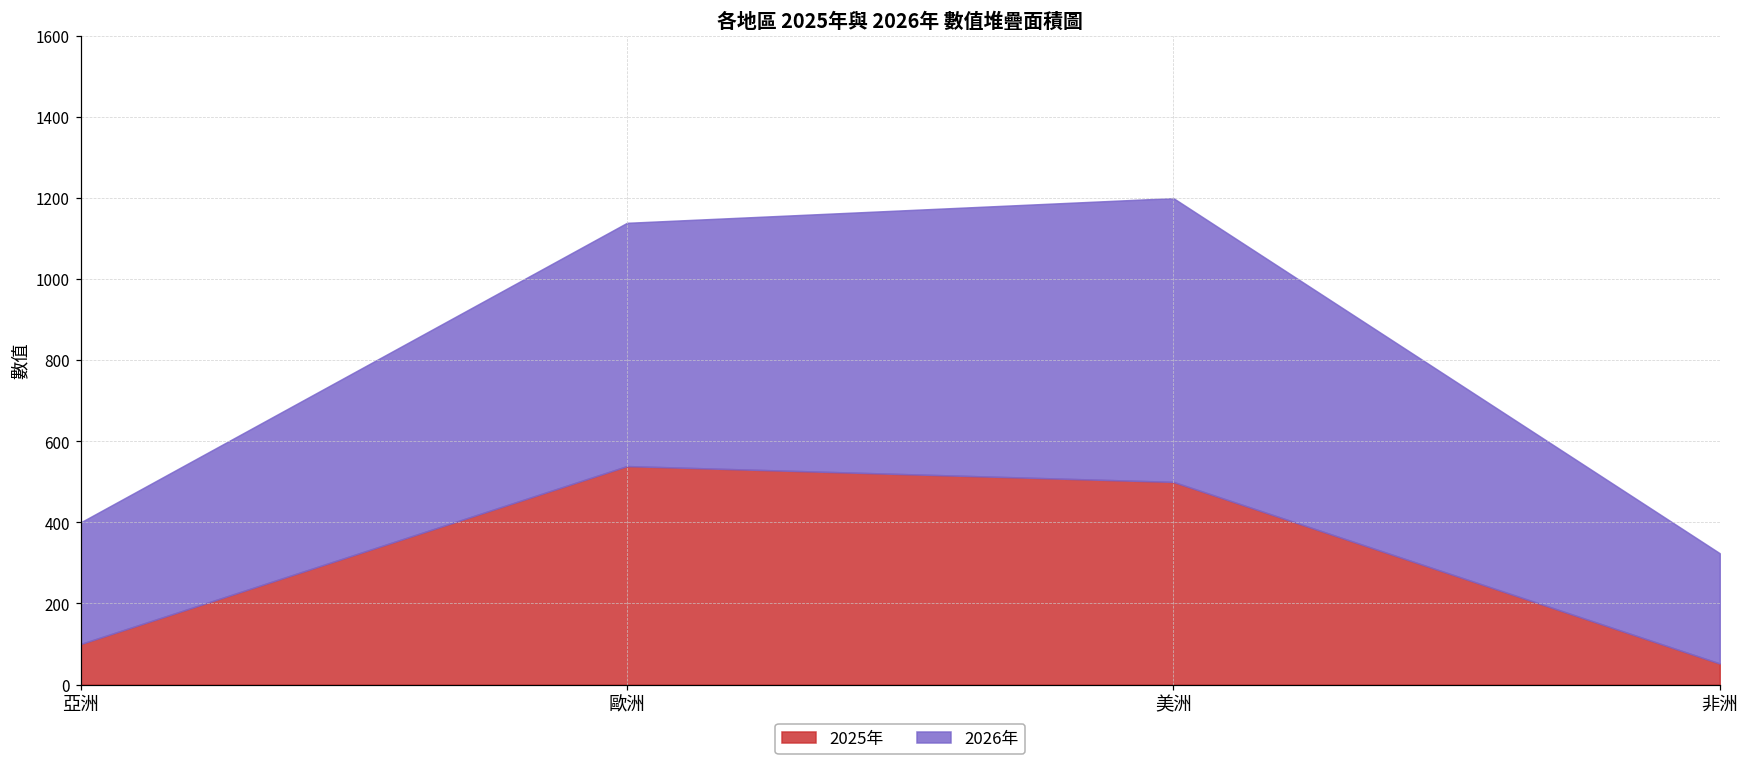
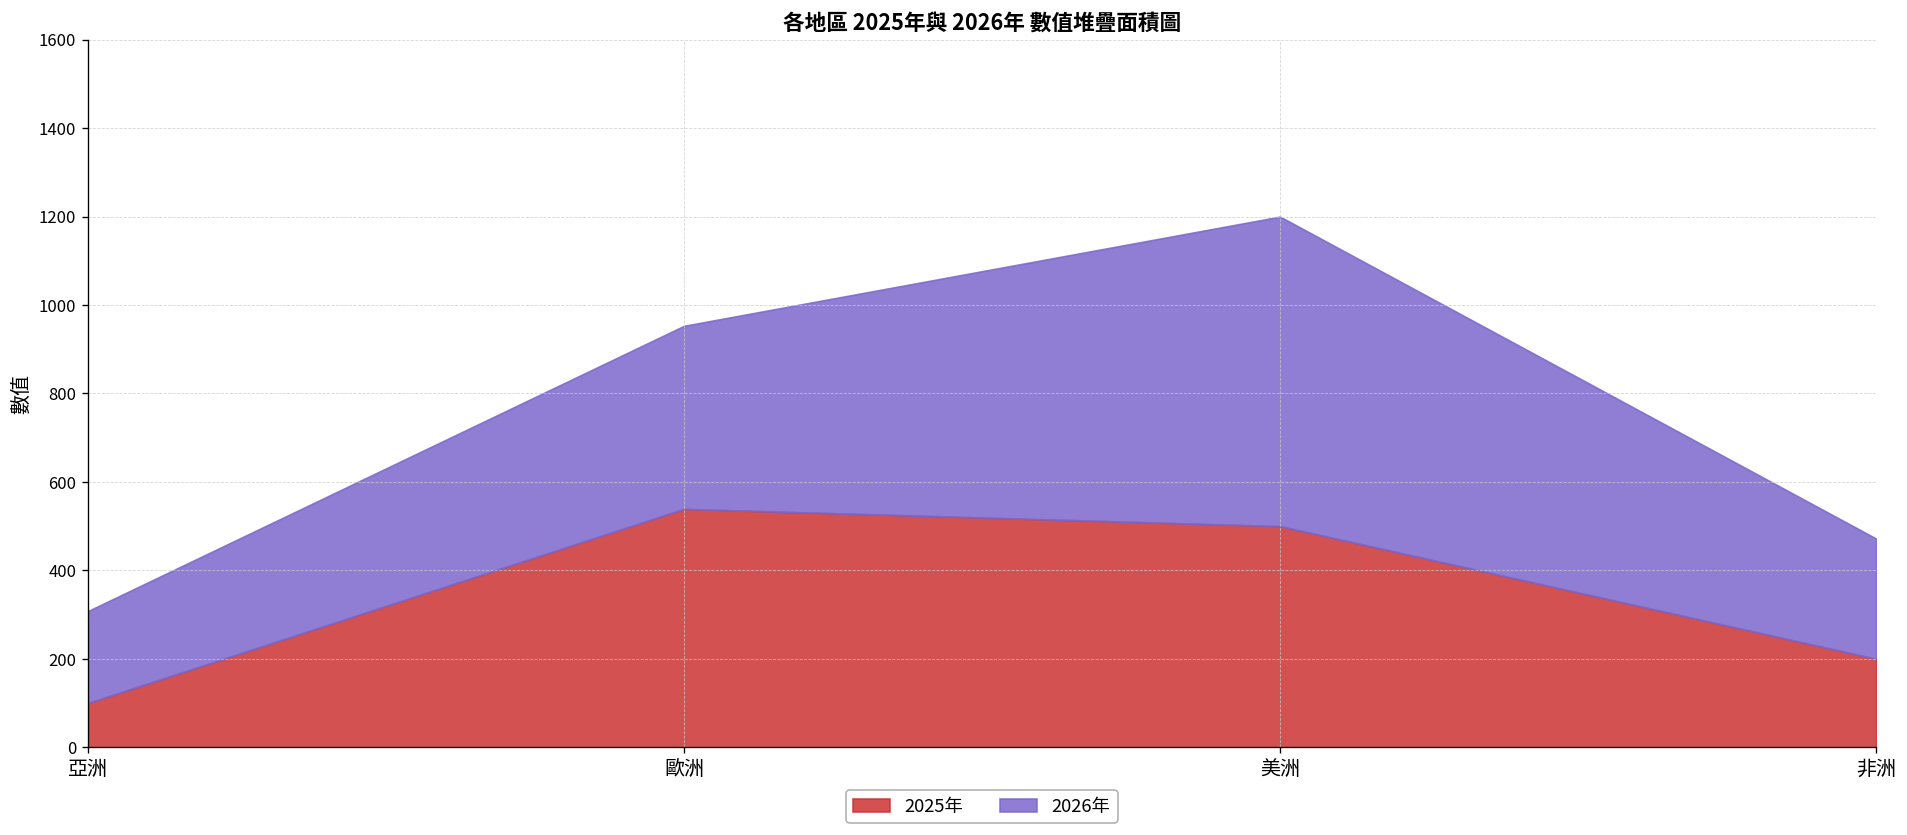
  {
    "2025年": {
      "亞洲": 100,
      "歐洲": 540,
      "美洲": 500,
-     "非洲": 50
+     "非洲": 200
    },
    "2026年": {
-     "亞洲": 300,
-     "歐洲": 600,
+     "亞洲": 210,
+     "歐洲": 410,
      "美洲": 700,
      "非洲": 270
    }
  }
